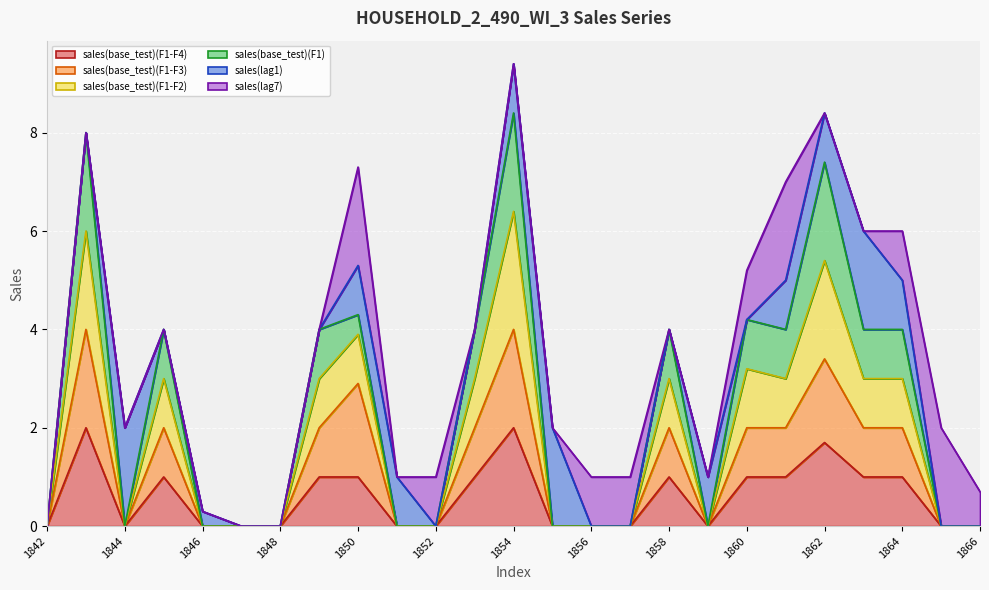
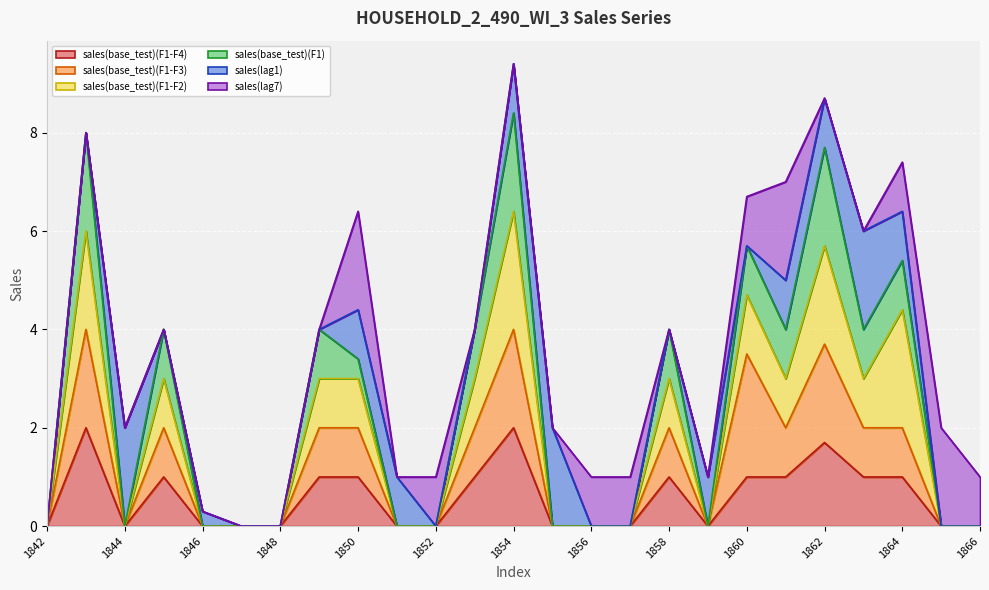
  {
    "sales(base_test)(F1-F4)": {
      "1850": 1.0,
      "1854": 2.0,
      "1858": 1.0,
      "1860": 1.0,
      "1862": 1.7,
      "1864": 1.0
    },
    "sales(base_test)(F1-F3)": {
-     "1850": 1.9,
+     "1850": 1.0,
      "1854": 2.0,
      "1858": 1.0,
-     "1860": 1.0,
-     "1862": 1.7,
+     "1860": 2.5,
+     "1862": 2.0,
      "1864": 1.0
    },
    "sales(base_test)(F1-F2)": {
      "1850": 1.0,
      "1854": 2.4,
      "1858": 1.0,
      "1860": 1.2,
      "1862": 2.0,
-     "1864": 1.0
+     "1864": 2.4
    },
    "sales(base_test)(F1)": {
      "1850": 0.4,
      "1854": 2.0,
      "1862": 2.0,
      "1864": 1.0
    },
    "sales(lag1)": {
      "1850": 1.0,
      "1864": 1.0
    },
    "sales(lag7)": {
      "1850": 2.0,
      "1852": 1.0,
      "1856": 1.0,
      "1860": 1.0,
      "1864": 1.0,
-     "1866": 0.7
+     "1866": 1.0
    }
  }
